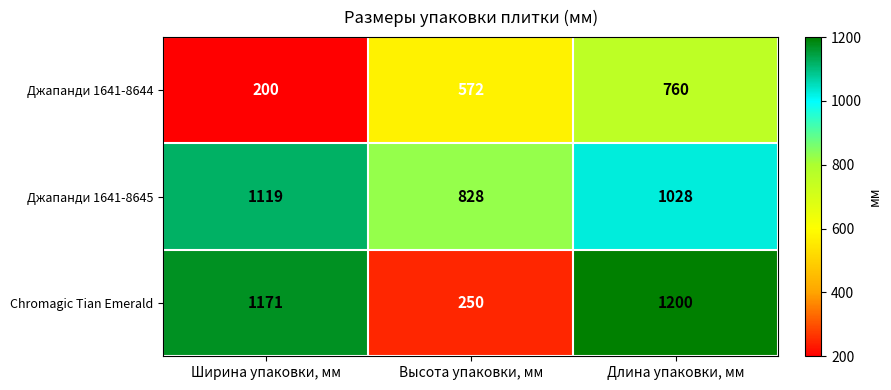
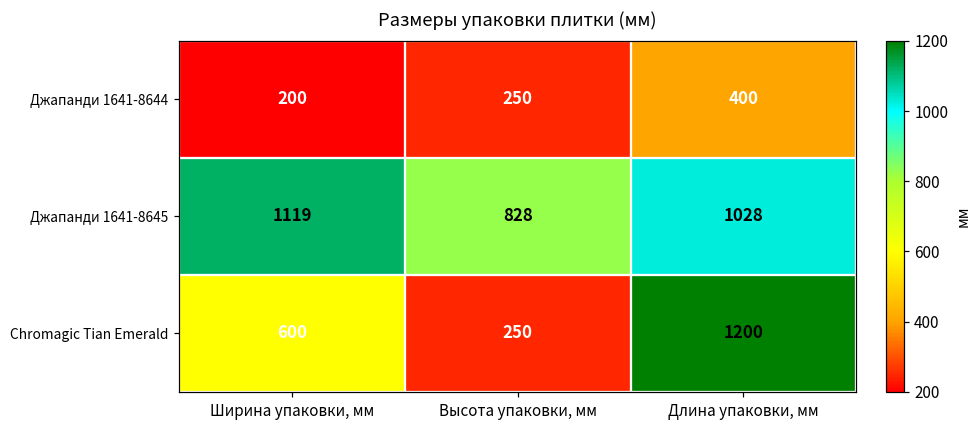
  {
    "Джапанди 1641-8644": {
      "Ширина упаковки, мм": 200,
-     "Высота упаковки, мм": 572,
-     "Длина упаковки, мм": 760
+     "Высота упаковки, мм": 250,
+     "Длина упаковки, мм": 400
    },
    "Джапанди 1641-8645": {
      "Ширина упаковки, мм": 1119,
      "Высота упаковки, мм": 828,
      "Длина упаковки, мм": 1028
    },
    "Chromagic Tian Emerald": {
-     "Ширина упаковки, мм": 1171,
+     "Ширина упаковки, мм": 600,
      "Высота упаковки, мм": 250,
      "Длина упаковки, мм": 1200
    }
  }
